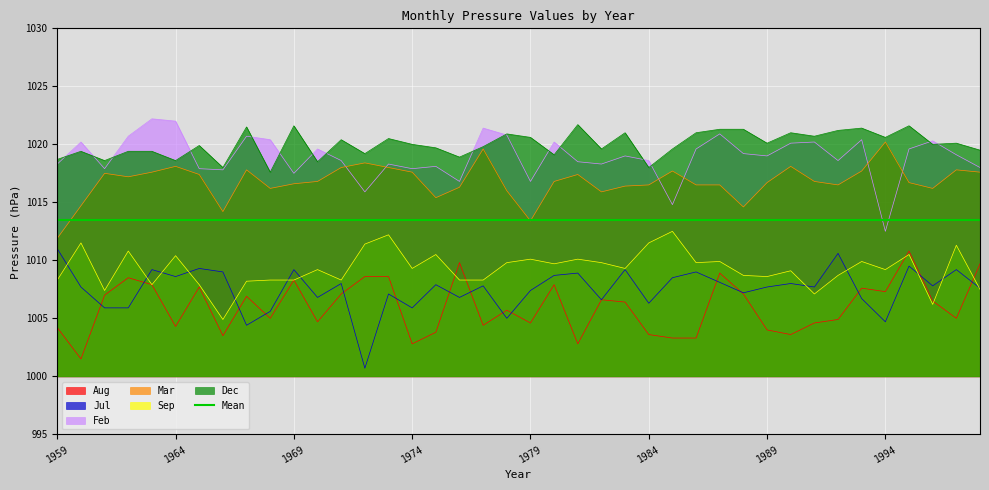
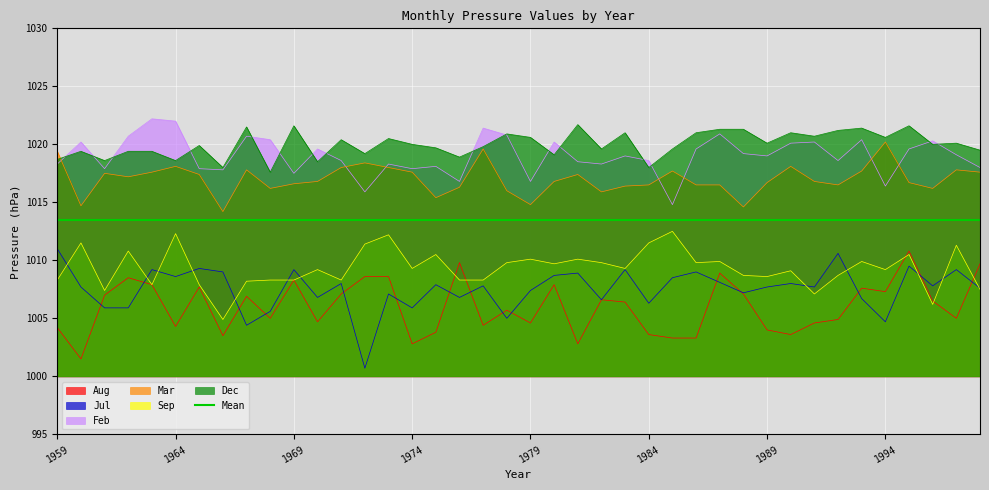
  {
    "Aug": {
      "1959": 1004.2,
      "1964": 1004.3,
      "1974": 1002.8,
      "1979": 1004.6,
      "1984": 1003.6,
      "1989": 1004.0,
      "1994": 1007.3
    },
    "Jul": {
      "1959": 1011.0,
      "1964": 1008.6,
      "1969": 1009.2,
      "1974": 1005.9,
      "1979": 1007.4,
      "1984": 1006.3,
      "1989": 1007.7,
      "1994": 1004.7
    },
    "Feb": {
      "1959": 1018.3,
      "1964": 1022.0,
      "1969": 1017.5,
      "1974": 1017.9,
      "1979": 1016.8,
      "1984": 1018.6,
      "1989": 1019.0,
-     "1994": 1012.5
+     "1994": 1016.4
    },
    "Mar": {
-     "1959": 1011.9,
+     "1959": 1019.4,
      "1964": 1018.1,
      "1969": 1016.6,
      "1974": 1017.6,
-     "1979": 1013.4,
+     "1979": 1014.8,
      "1984": 1016.5,
      "1989": 1016.7,
      "1994": 1020.2
    },
    "Sep": {
      "1959": 1008.3,
-     "1964": 1010.4,
+     "1964": 1012.3,
      "1974": 1009.3,
      "1979": 1010.1,
      "1984": 1011.5,
      "1989": 1008.6,
      "1994": 1009.2
    },
    "Dec": {
      "1959": 1018.7,
      "1964": 1018.6,
      "1969": 1021.6,
      "1974": 1020.0,
      "1979": 1020.6,
      "1984": 1018.0,
      "1989": 1020.1,
      "1994": 1020.6
    }
  }
